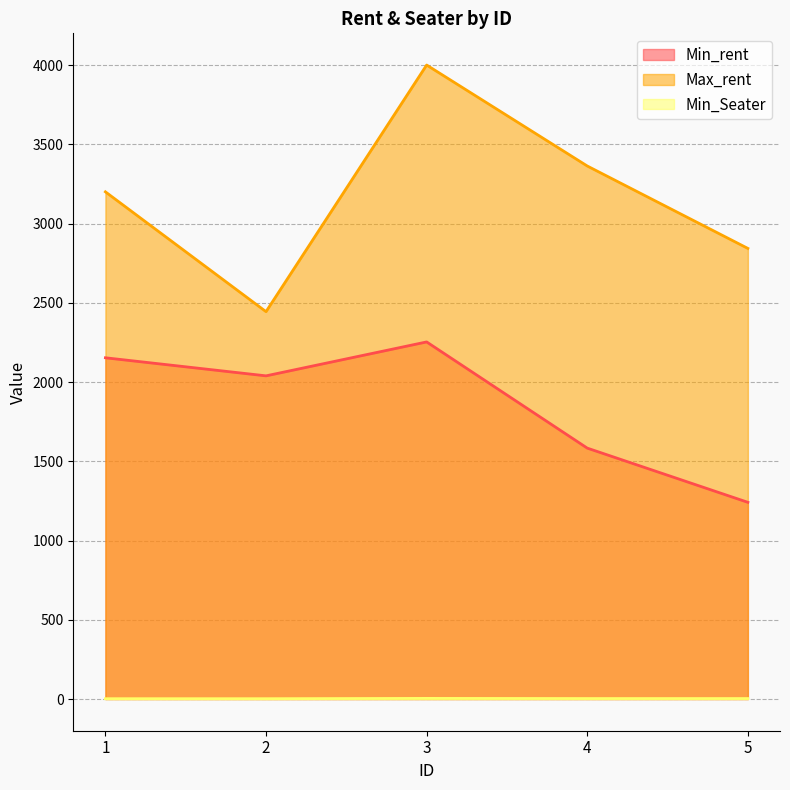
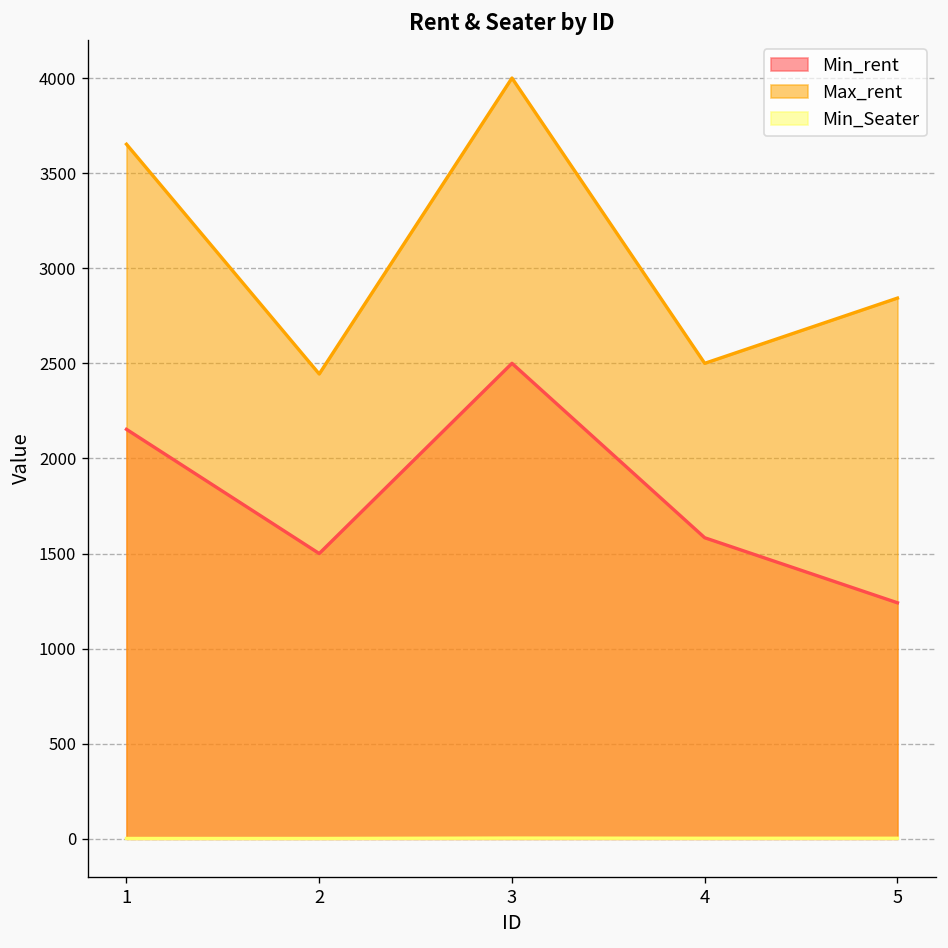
  {
    "Min_rent": {
      "1": 2150,
-     "2": 2040,
-     "3": 2250,
+     "2": 1500,
+     "3": 2500,
      "4": 1580,
      "5": 1240
    },
    "Max_rent": {
-     "1": 3200,
+     "1": 3650,
      "2": 2440,
      "3": 4000,
-     "4": 3360,
+     "4": 2500,
      "5": 2840
    },
    "Min_Seater": {
      "1": 0,
      "2": 0,
      "3": 0,
      "4": 0,
      "5": 0
    }
  }
